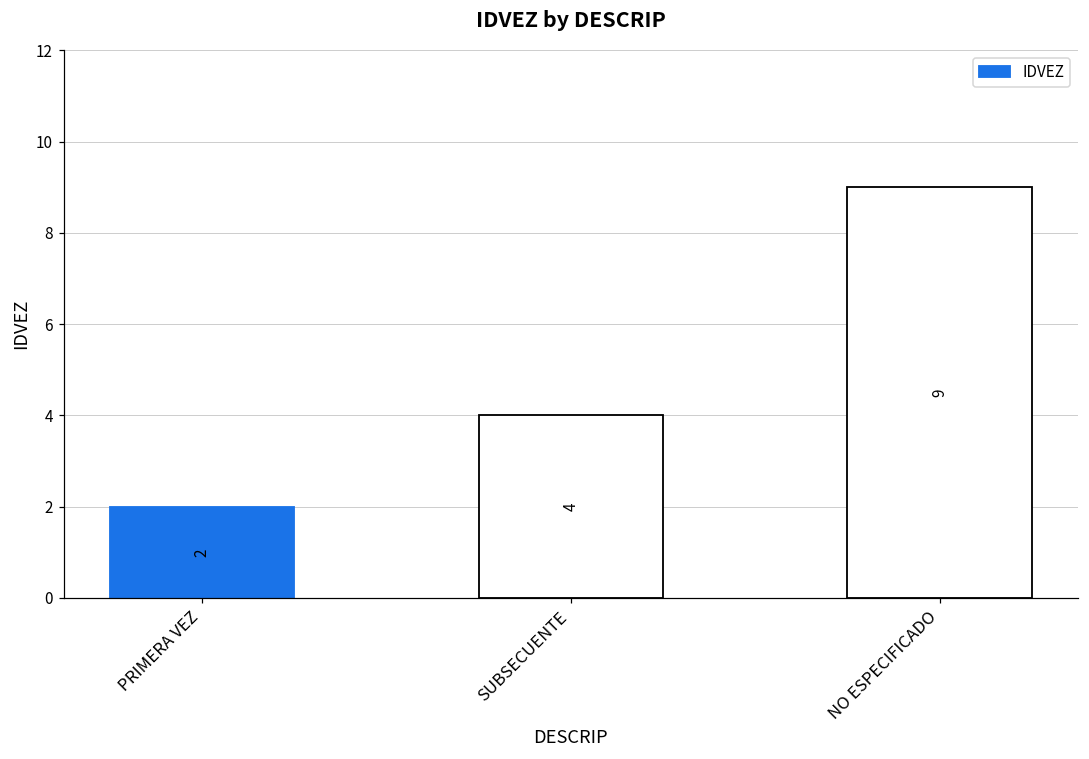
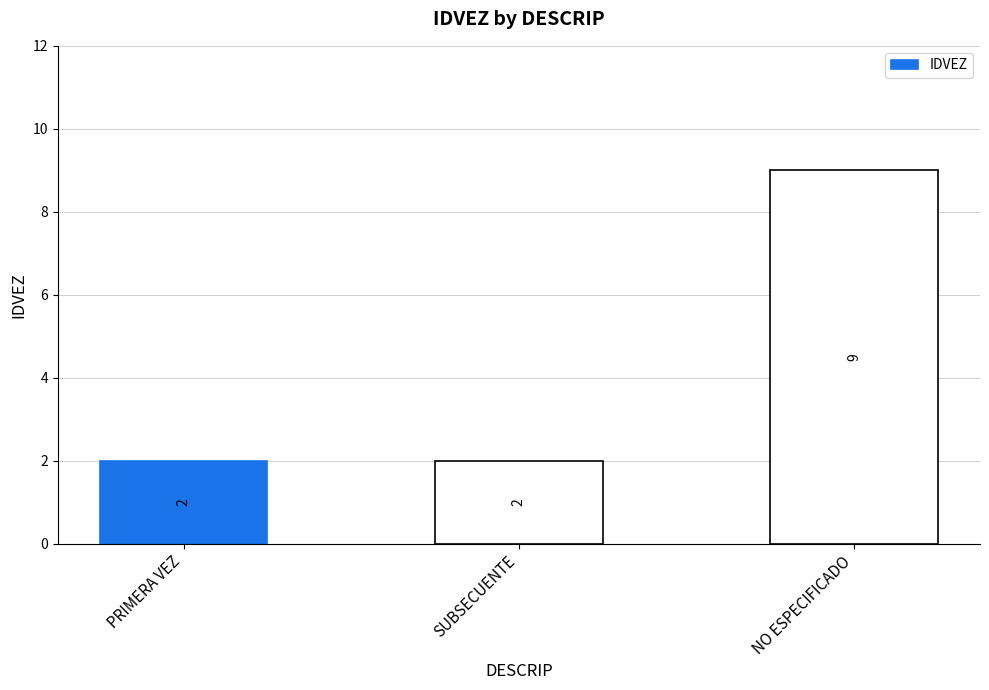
  {
    "PRIMERA VEZ": 2,
-   "SUBSECUENTE": 4,
+   "SUBSECUENTE": 2,
    "NO ESPECIFICADO": 9
  }
